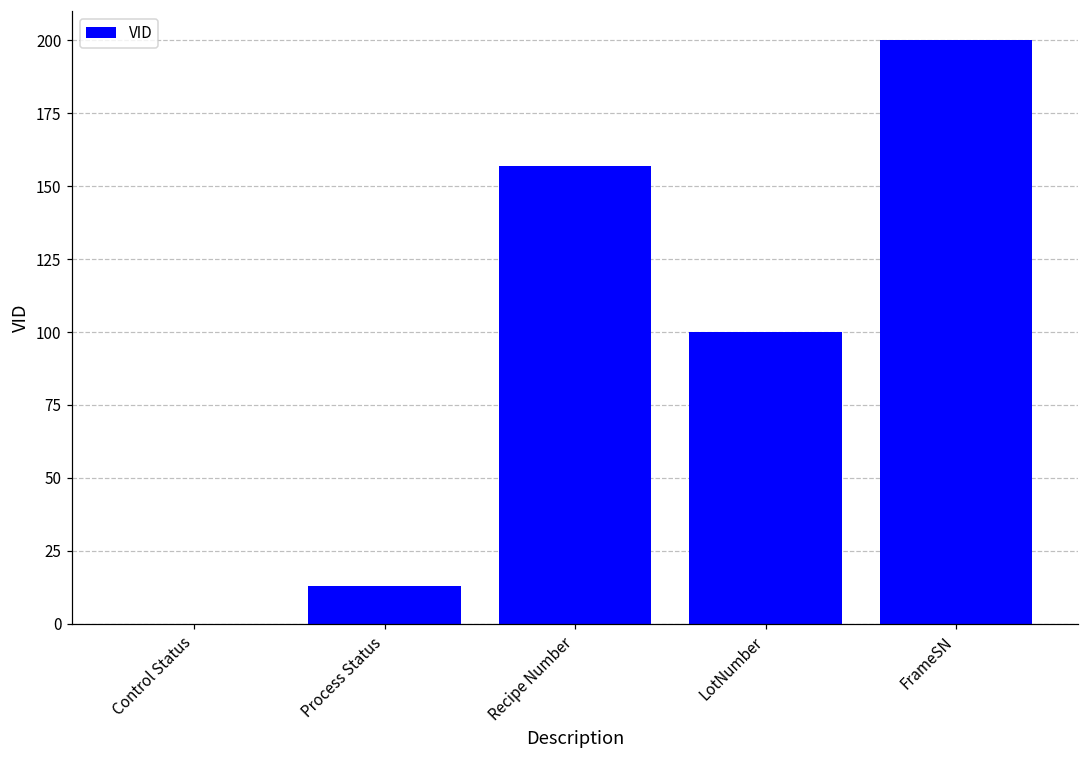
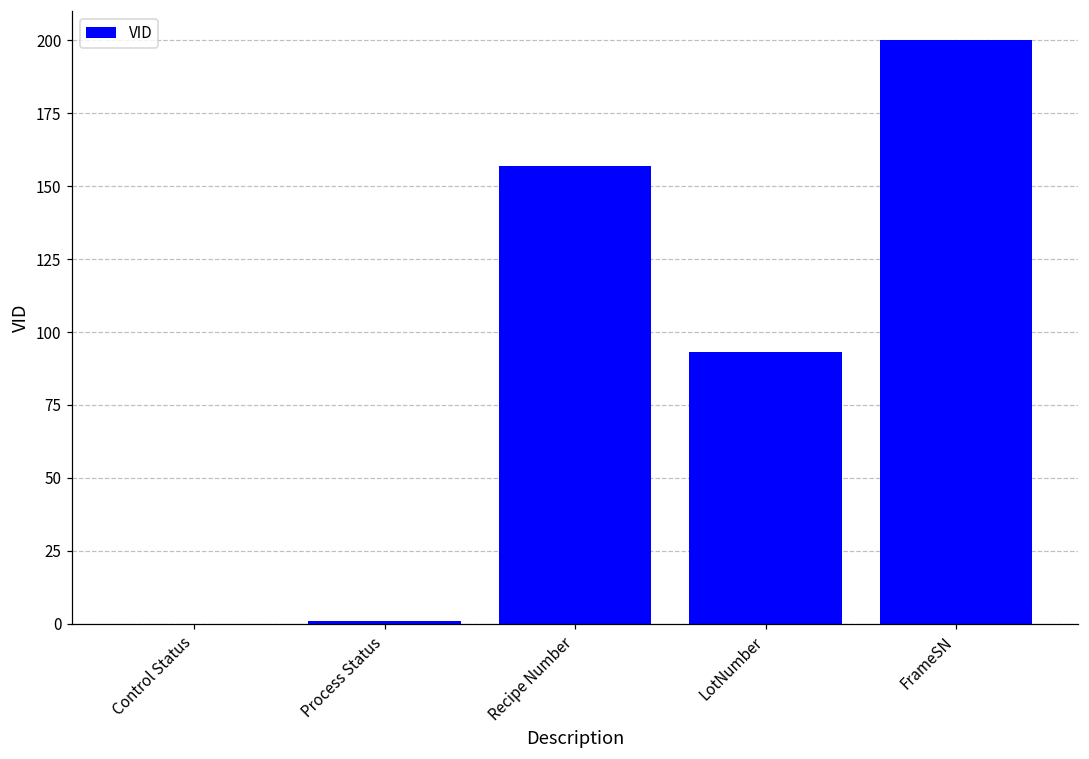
  {
    "Control Status": 0,
-   "Process Status": 13,
+   "Process Status": 1,
    "Recipe Number": 157,
-   "LotNumber": 100,
+   "LotNumber": 93,
    "FrameSN": 200
  }
